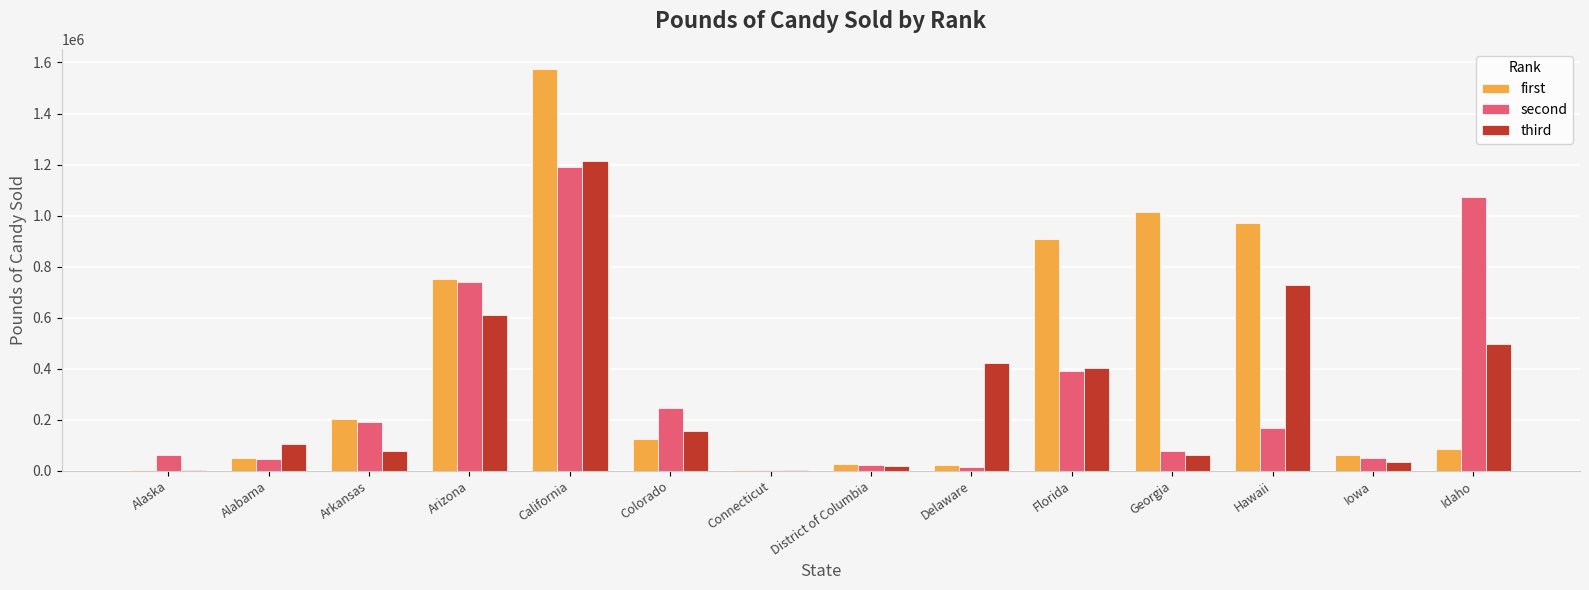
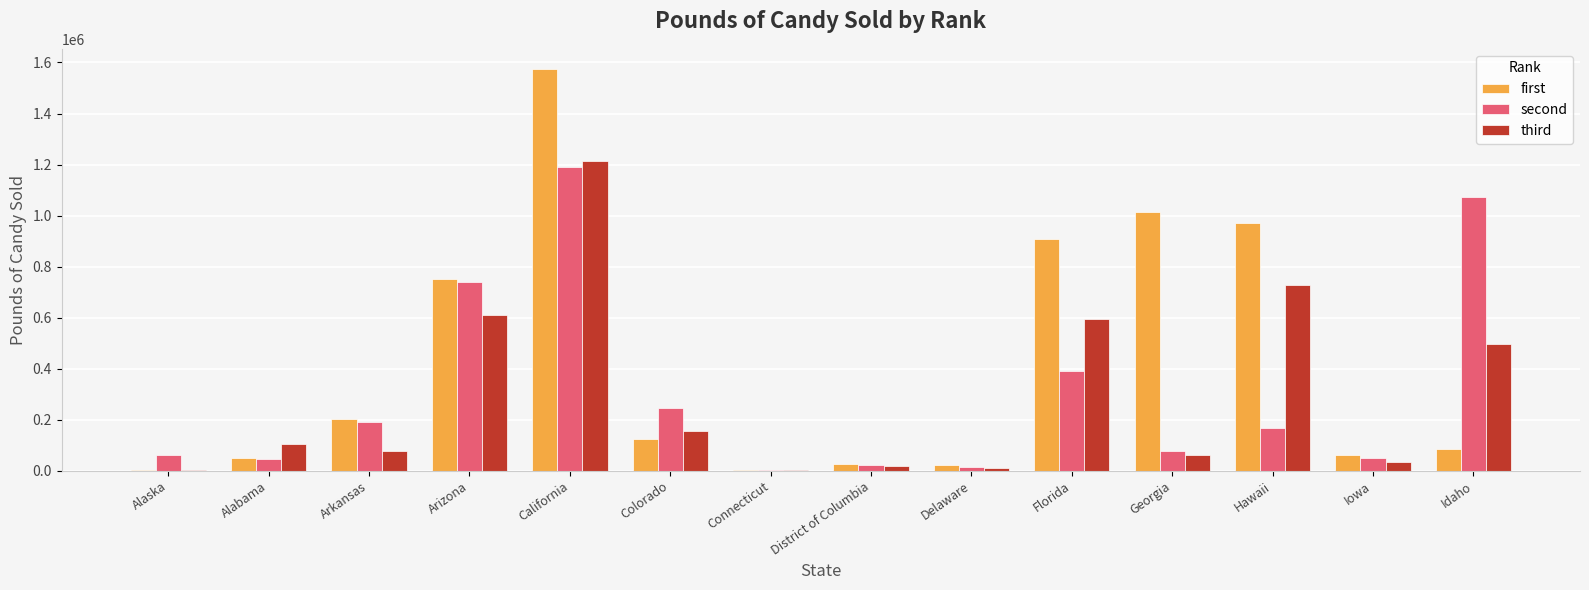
  {
    "first": {
      "Alabama": 50000,
      "Arkansas": 200000,
      "Arizona": 750000,
      "California": 1570000,
      "Colorado": 120000,
      "District of Columbia": 30000,
      "Delaware": 20000,
      "Florida": 910000,
      "Georgia": 1020000,
      "Hawaii": 970000,
      "Iowa": 60000,
      "Idaho": 90000
    },
    "second": {
      "Alaska": 60000,
      "Alabama": 50000,
      "Arkansas": 190000,
      "Arizona": 740000,
      "California": 1190000,
      "Colorado": 240000,
      "District of Columbia": 20000,
      "Delaware": 20000,
      "Florida": 390000,
      "Georgia": 80000,
      "Hawaii": 170000,
      "Iowa": 50000,
      "Idaho": 1070000
    },
    "third": {
      "Alabama": 110000,
      "Arkansas": 80000,
      "Arizona": 610000,
      "California": 1210000,
      "Colorado": 160000,
      "District of Columbia": 20000,
-     "Delaware": 420000,
-     "Florida": 400000,
+     "Delaware": 10000,
+     "Florida": 590000,
      "Georgia": 60000,
      "Hawaii": 730000,
      "Iowa": 30000,
      "Idaho": 500000
    }
  }
